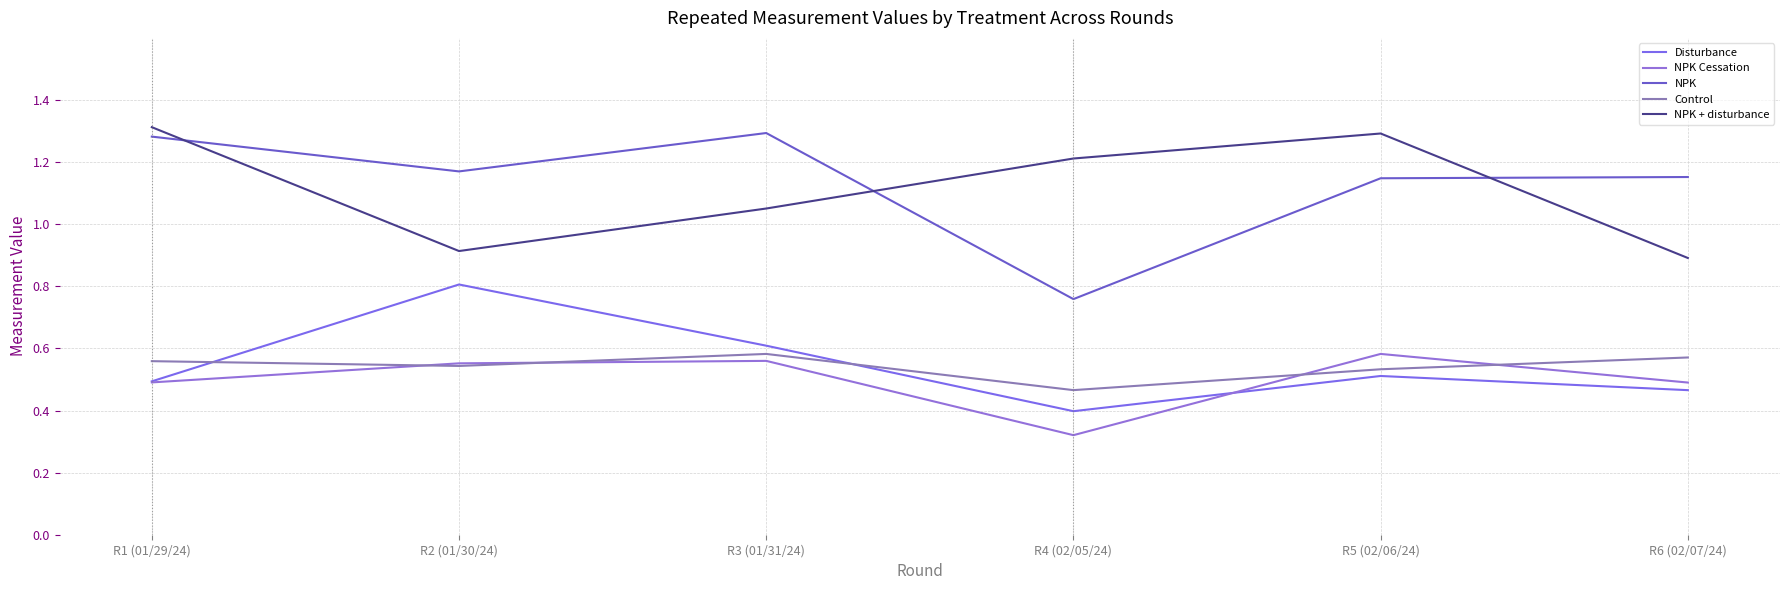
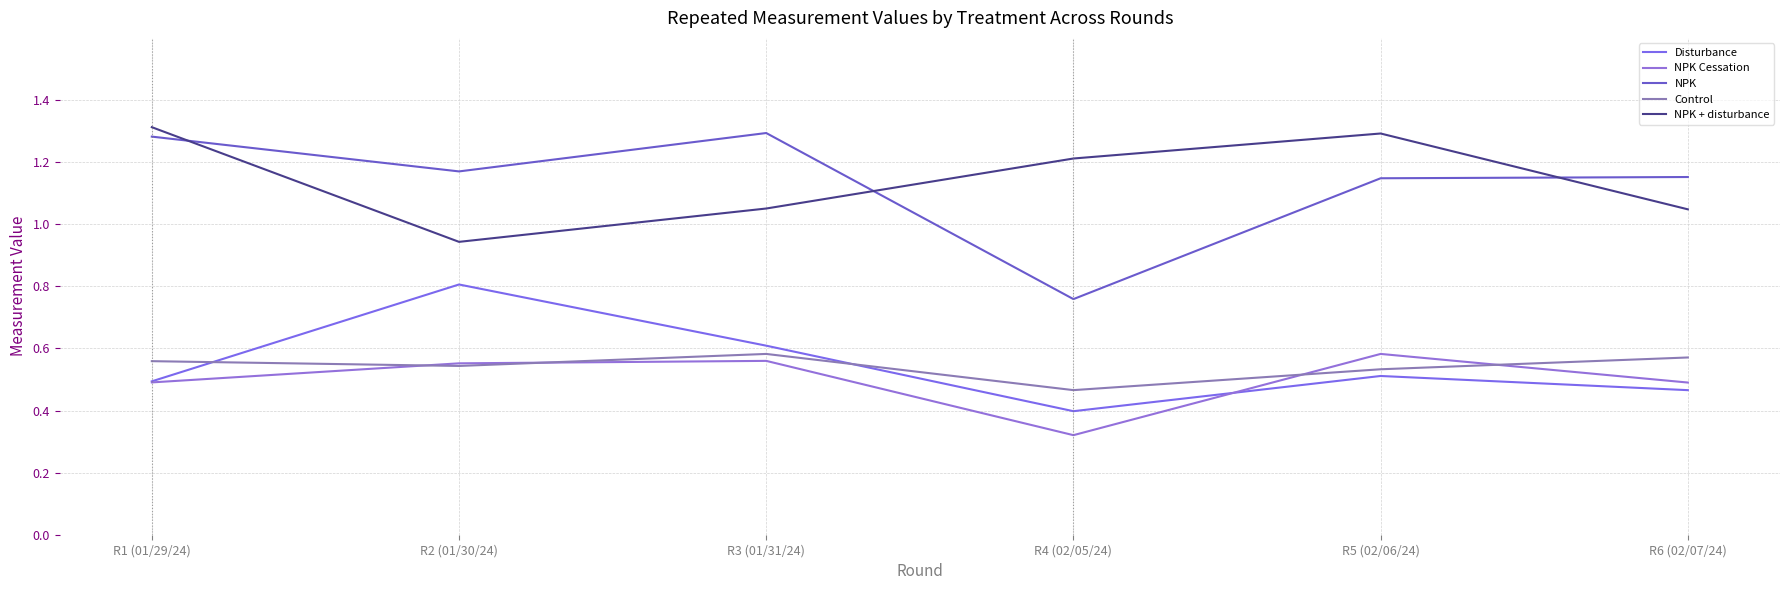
  {
    "NPK + disturbance": {
      "R1 (01/29/24)": 1.31,
-     "R2 (01/30/24)": 0.91,
+     "R2 (01/30/24)": 0.94,
      "R3 (01/31/24)": 1.05,
      "R4 (02/05/24)": 1.21,
      "R5 (02/06/24)": 1.29,
-     "R6 (02/07/24)": 0.89
+     "R6 (02/07/24)": 1.05
    }
  }
